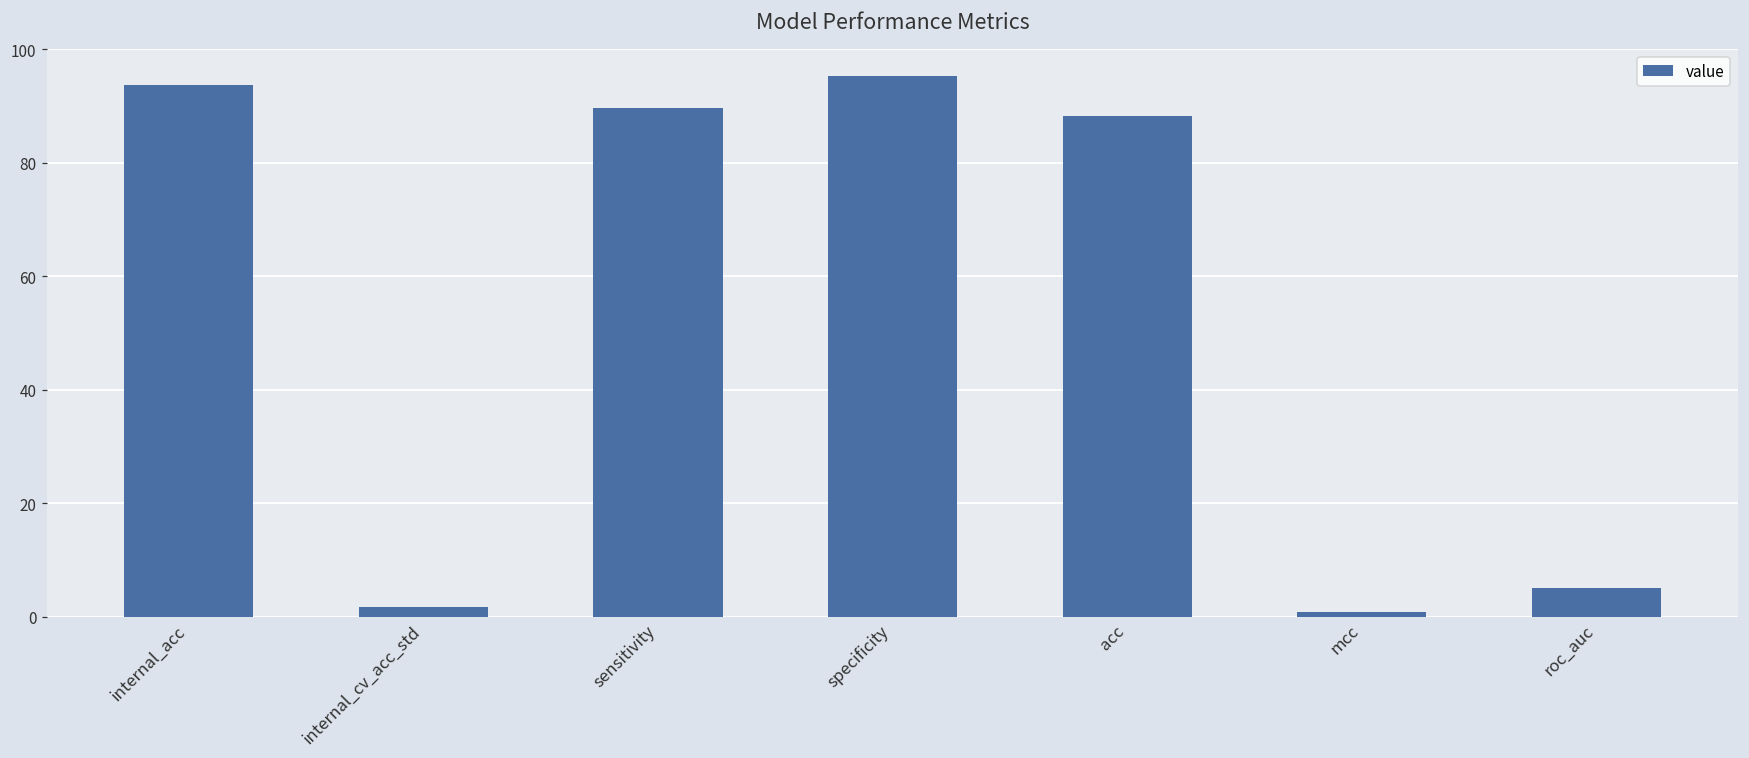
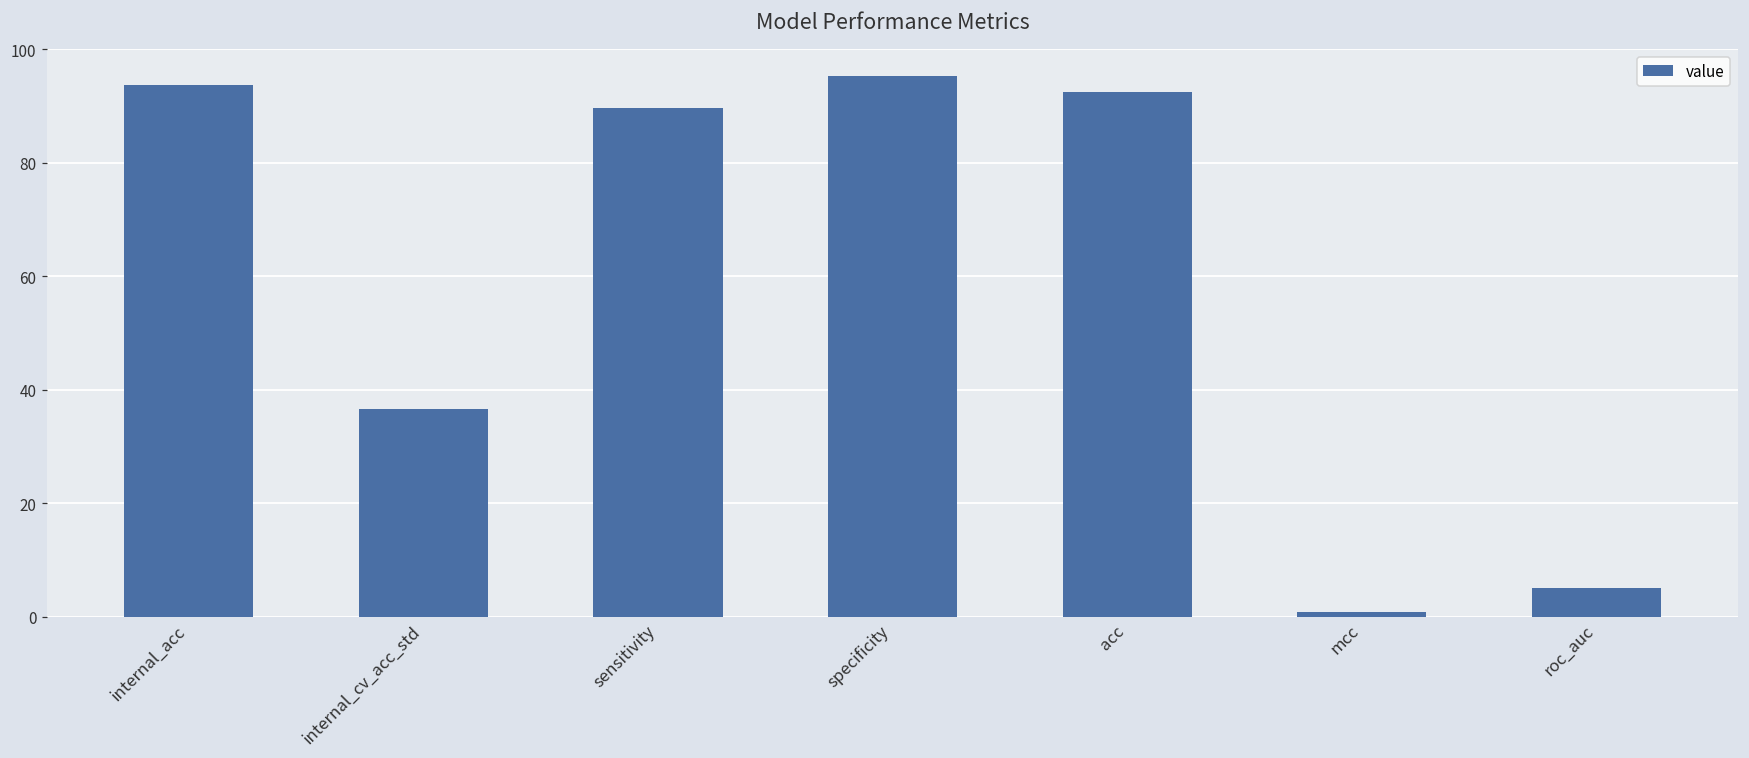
  {
    "internal_acc": 94,
-   "internal_cv_acc_std": 2,
+   "internal_cv_acc_std": 37,
    "sensitivity": 90,
    "specificity": 95,
-   "acc": 88,
+   "acc": 92,
    "mcc": 1,
    "roc_auc": 5
  }
